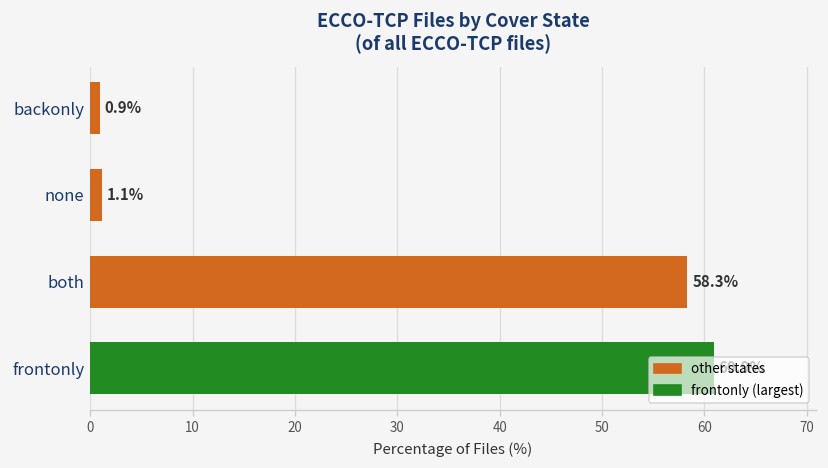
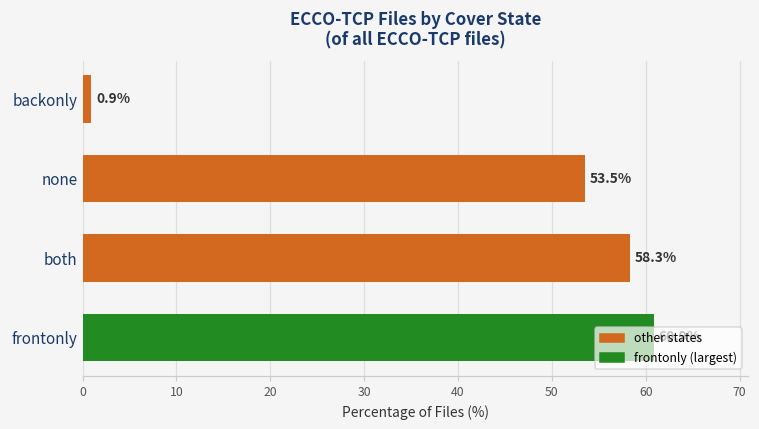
  {
    "backonly": "0.9%",
-   "none": "1.1%",
+   "none": "53.5%",
    "both": "58.3%"
  }
